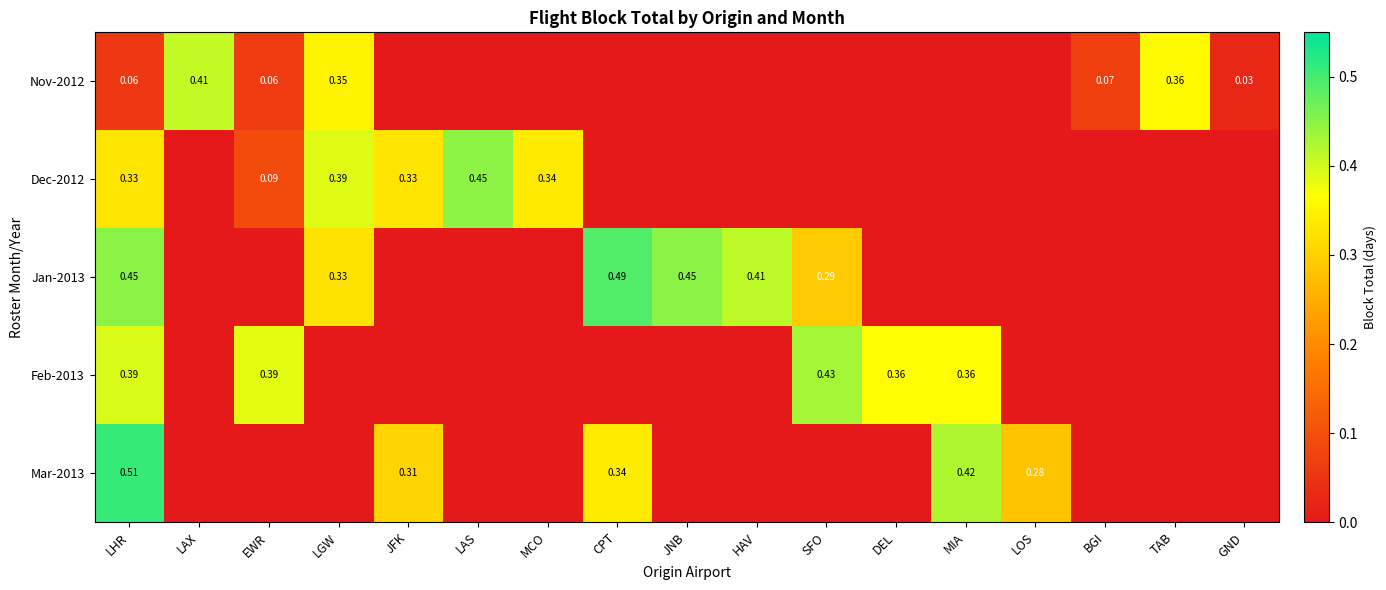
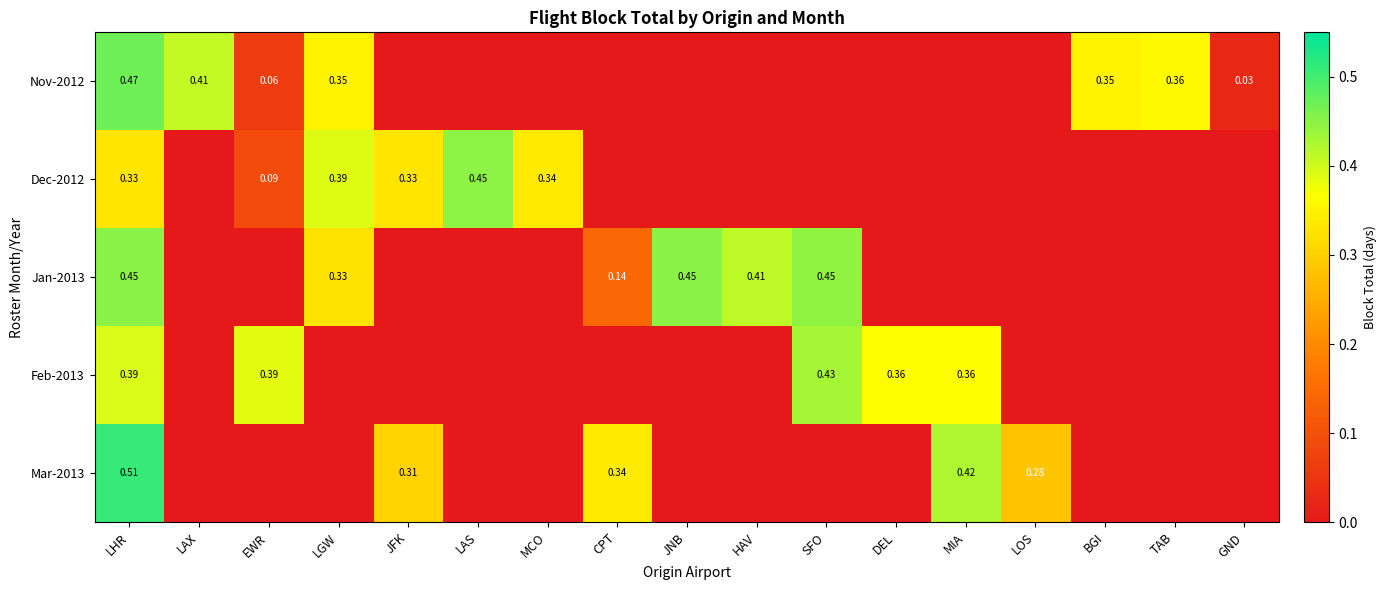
  {
    "Nov-2012": {
-     "LHR": 0.06,
+     "LHR": 0.47,
      "LAX": 0.41,
      "EWR": 0.06,
      "LGW": 0.35,
-     "BGI": 0.07,
+     "BGI": 0.35,
      "TAB": 0.36,
      "GND": 0.03
    },
    "Dec-2012": {
      "LHR": 0.33,
      "EWR": 0.09,
      "LGW": 0.39,
      "JFK": 0.33,
      "LAS": 0.45,
      "MCO": 0.34
    },
    "Jan-2013": {
      "LHR": 0.45,
      "LGW": 0.33,
-     "CPT": 0.49,
+     "CPT": 0.14,
      "JNB": 0.45,
      "HAV": 0.41,
-     "SFO": 0.29
+     "SFO": 0.45
    },
    "Feb-2013": {
      "LHR": 0.39,
      "EWR": 0.39,
      "SFO": 0.43,
      "DEL": 0.36,
      "MIA": 0.36
    },
    "Mar-2013": {
      "LHR": 0.51,
      "JFK": 0.31,
      "CPT": 0.34,
      "MIA": 0.42,
      "LOS": 0.28
    }
  }
